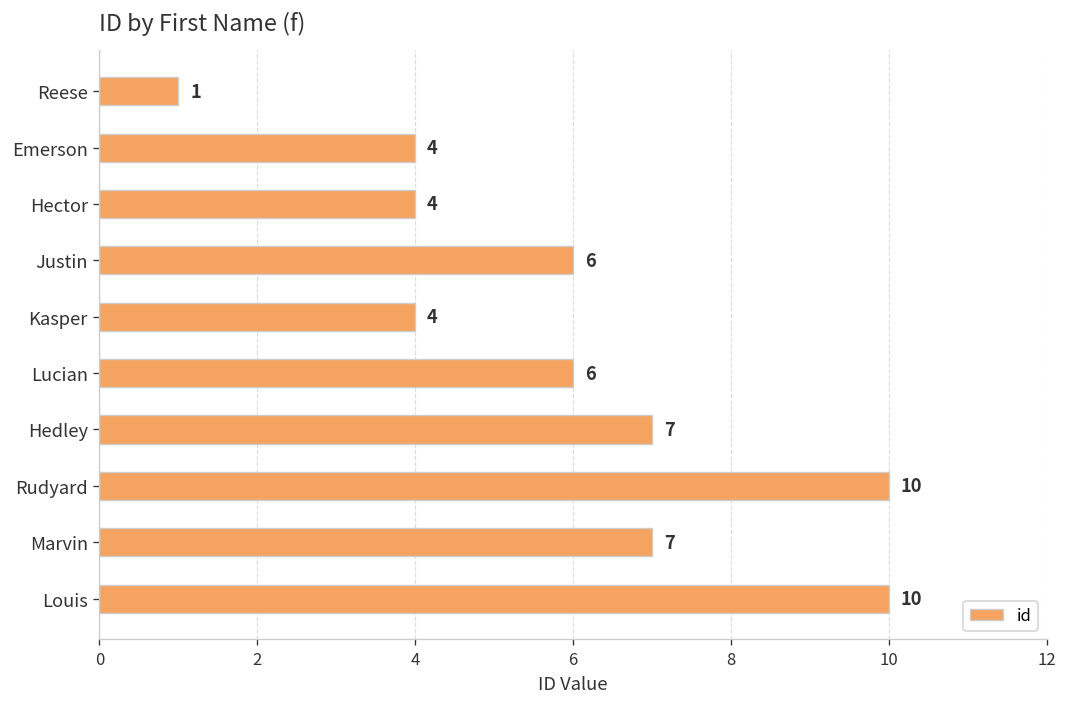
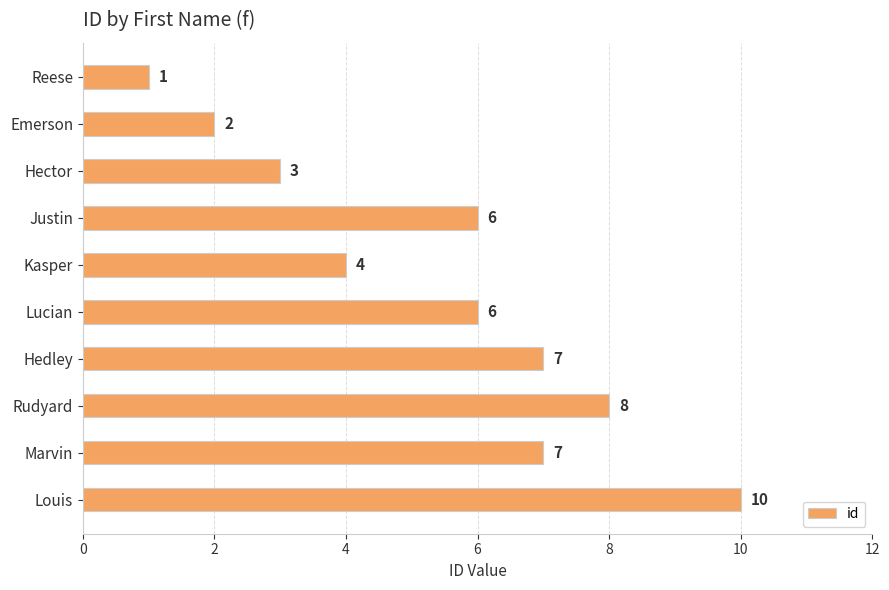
  {
    "Reese": 1,
-   "Emerson": 4,
-   "Hector": 4,
+   "Emerson": 2,
+   "Hector": 3,
    "Justin": 6,
    "Kasper": 4,
    "Lucian": 6,
    "Hedley": 7,
-   "Rudyard": 10,
+   "Rudyard": 8,
    "Marvin": 7,
    "Louis": 10
  }
